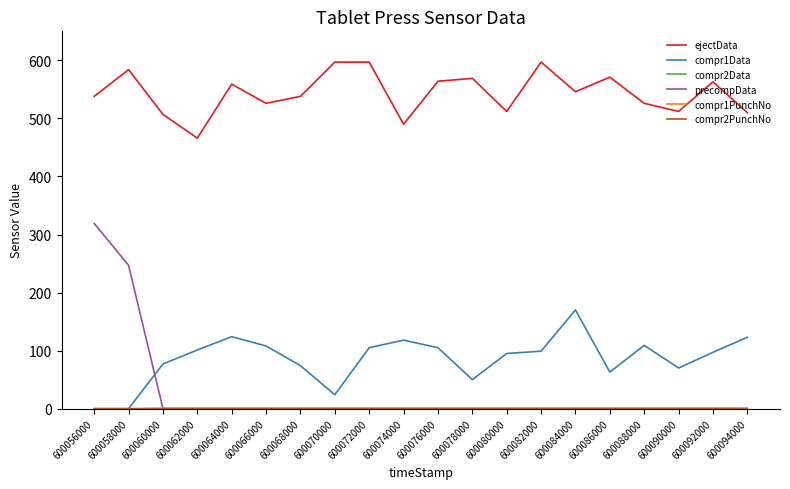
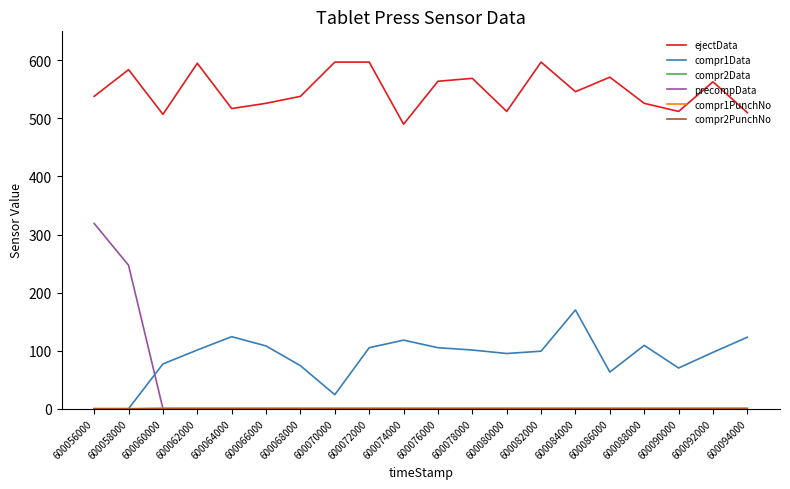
  {
    "ejectData": {
      "600056000": 540,
      "600058000": 580,
      "600060000": 510,
-     "600062000": 470,
-     "600064000": 560,
+     "600062000": 600,
+     "600064000": 520,
      "600066000": 530,
      "600068000": 540,
      "600070000": 600,
      "600072000": 600,
      "600074000": 490,
      "600076000": 560,
      "600078000": 570,
      "600080000": 510,
      "600082000": 600,
      "600084000": 550,
      "600086000": 570,
      "600088000": 530,
      "600090000": 510,
      "600092000": 560,
      "600094000": 510
    },
    "compr1Data": {
      "600060000": 80,
      "600062000": 100,
      "600064000": 120,
      "600066000": 110,
      "600068000": 70,
      "600070000": 20,
      "600072000": 110,
      "600074000": 120,
      "600076000": 110,
-     "600078000": 50,
+     "600078000": 100,
      "600080000": 100,
      "600082000": 100,
      "600084000": 170,
      "600086000": 60,
      "600088000": 110,
      "600090000": 70,
      "600092000": 100,
      "600094000": 120
    },
    "precompData": {
      "600056000": 320,
      "600058000": 250
    }
  }
